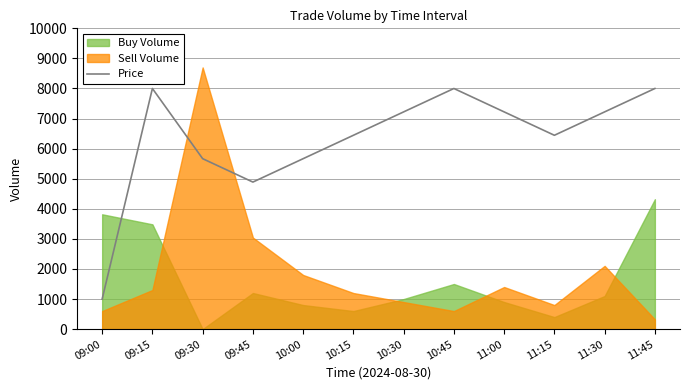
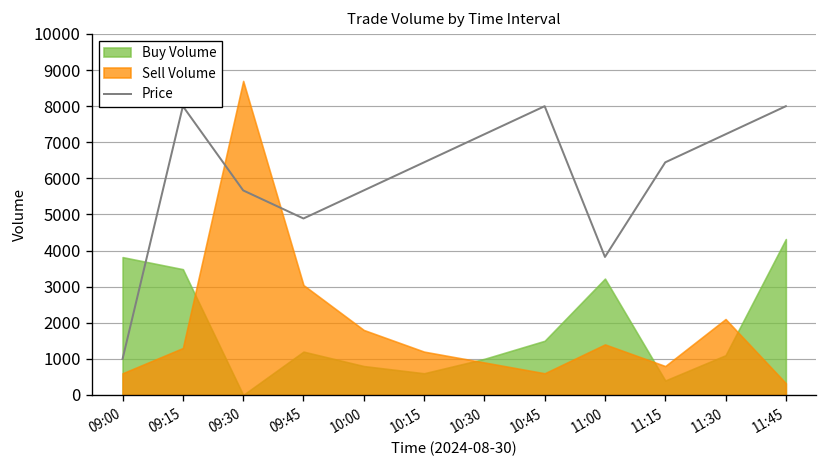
  {
    "Price": {
      "09:00": 1000,
      "09:15": 8000,
      "09:30": 5700,
      "09:45": 4900,
      "10:00": 5700,
      "10:15": 6400,
      "10:30": 7200,
      "10:45": 8000,
-     "11:00": 7200,
+     "11:00": 3800,
      "11:15": 6400,
      "11:30": 7200,
      "11:45": 8000
    },
    "Buy Volume": {
      "09:00": 3800,
      "09:15": 3500,
      "09:30": 0,
      "09:45": 1200,
      "10:00": 800,
      "10:15": 600,
      "10:30": 1000,
      "10:45": 1500,
-     "11:00": 900,
+     "11:00": 3200,
      "11:15": 400,
      "11:30": 1100,
      "11:45": 4300
    },
    "Sell Volume": {
      "09:00": 600,
      "09:15": 1300,
      "09:30": 8700,
      "09:45": 3000,
      "10:00": 1800,
      "10:15": 1200,
      "10:30": 900,
      "10:45": 600,
      "11:00": 1400,
      "11:15": 800,
      "11:30": 2100,
      "11:45": 300
    }
  }
